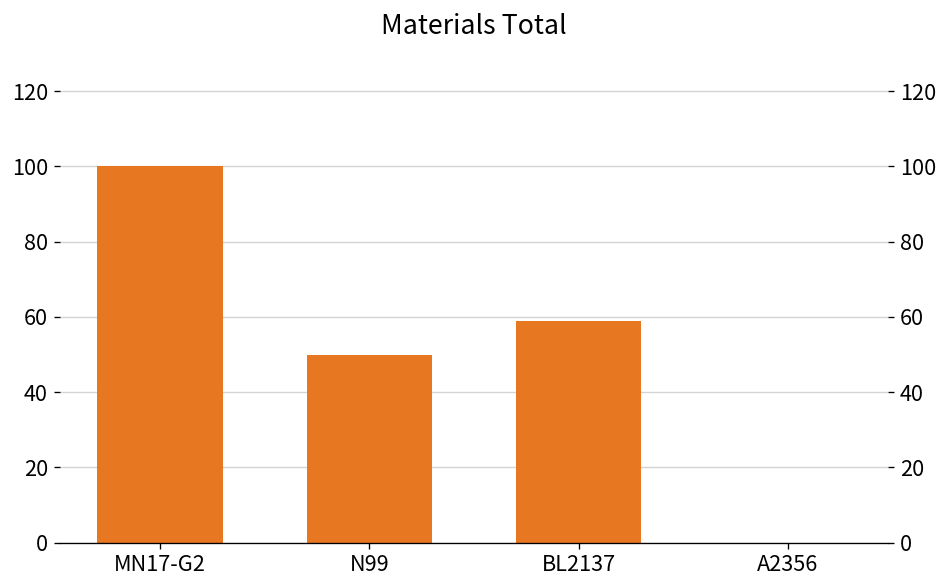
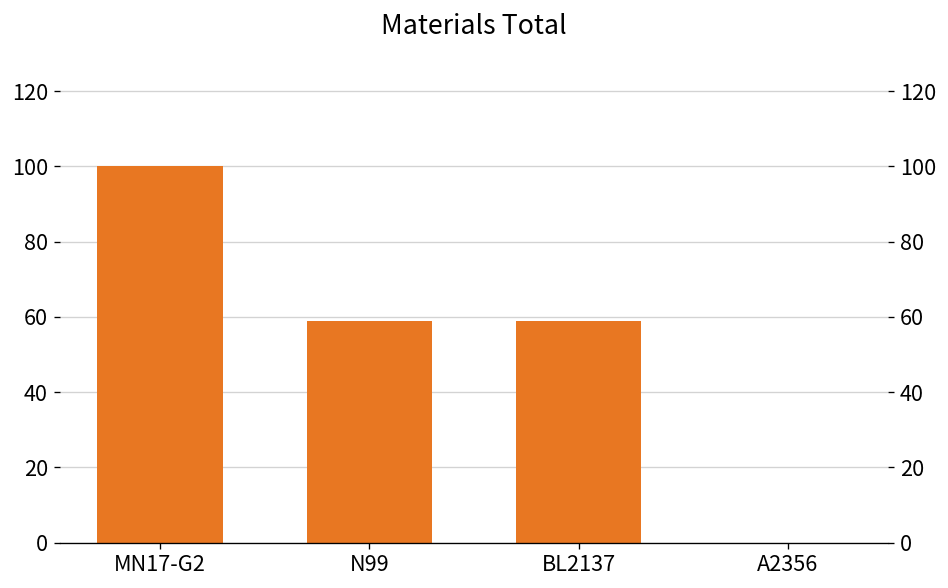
  {
    "MN17-G2": 100,
-   "N99": 50,
+   "N99": 59,
    "BL2137": 59,
    "A2356": 0
  }
